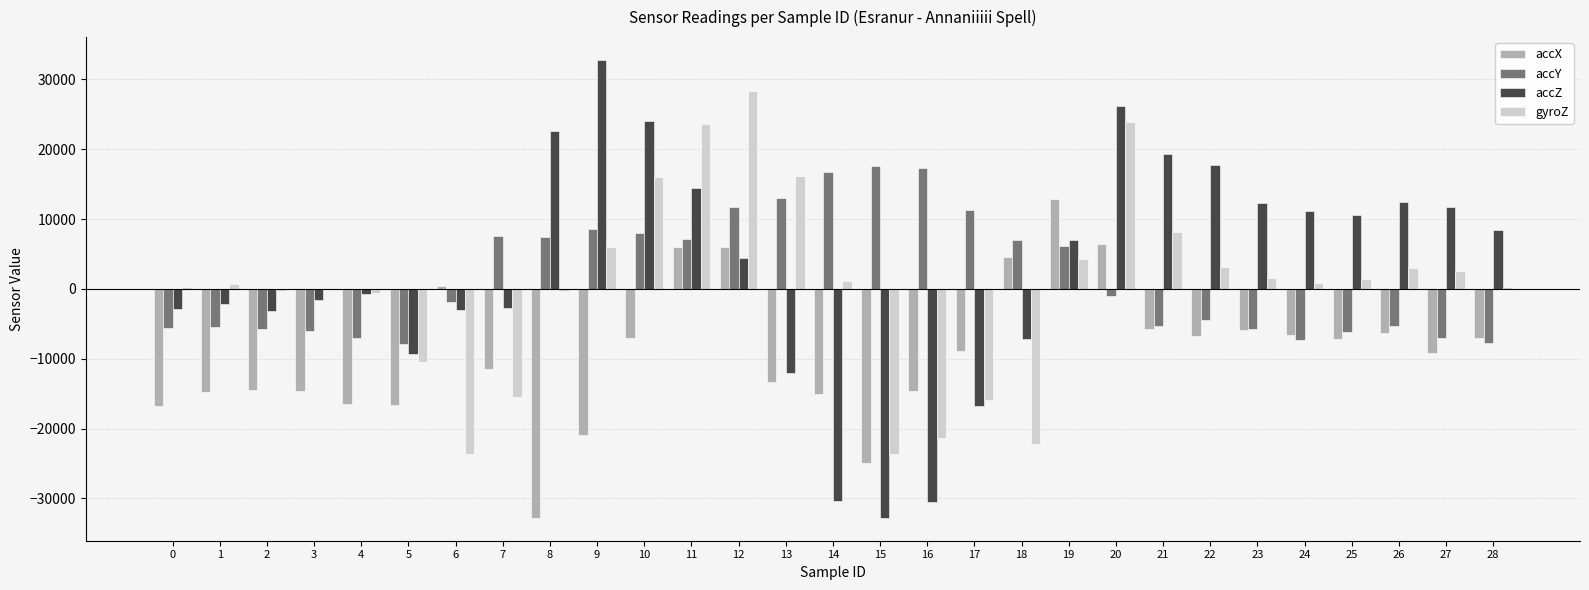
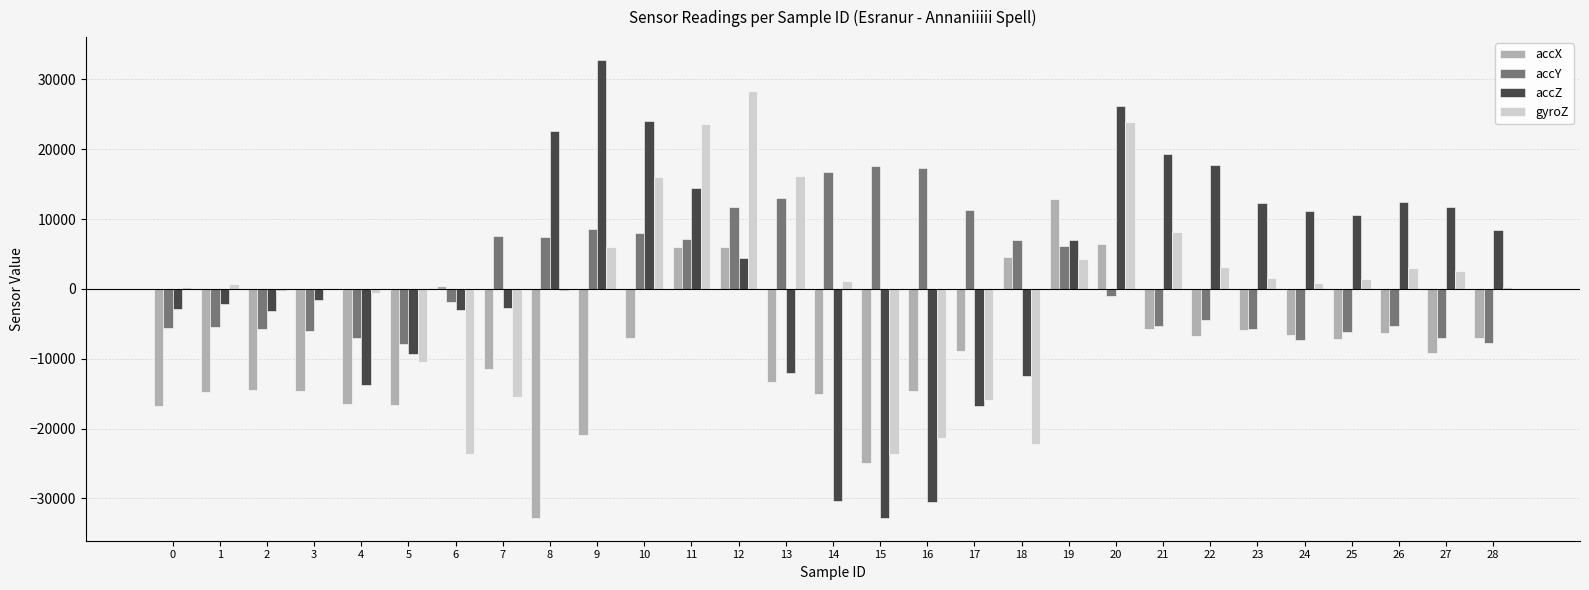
  {
    "accY": {
      "0": -6000,
      "1": -5000,
      "2": -6000,
      "3": -6000,
      "4": -7000,
      "5": -8000,
      "6": -2000,
      "7": 8000,
      "8": 7000,
      "9": 9000,
      "10": 8000,
      "11": 7000,
      "12": 12000,
      "13": 13000,
      "14": 17000,
      "15": 18000,
      "16": 17000,
      "17": 11000,
      "18": 7000,
      "19": 6000,
      "20": -1000,
      "21": -5000,
      "22": -4000,
      "23": -6000,
      "24": -7000,
      "25": -6000,
      "26": -5000,
      "27": -7000,
      "28": -8000
    },
    "accZ": {
      "0": -3000,
      "1": -2000,
      "2": -3000,
      "3": -2000,
-     "4": -1000,
+     "4": -14000,
      "5": -9000,
      "6": -3000,
      "7": -3000,
      "8": 23000,
      "9": 33000,
      "10": 24000,
      "11": 14000,
      "12": 4000,
      "13": -12000,
      "14": -30000,
      "15": -33000,
      "16": -30000,
      "17": -17000,
-     "18": -7000,
+     "18": -12000,
      "19": 7000,
      "20": 26000,
      "21": 19000,
      "22": 18000,
      "23": 12000,
      "24": 11000,
      "25": 11000,
      "26": 12000,
      "27": 12000,
      "28": 8000
    }
  }
